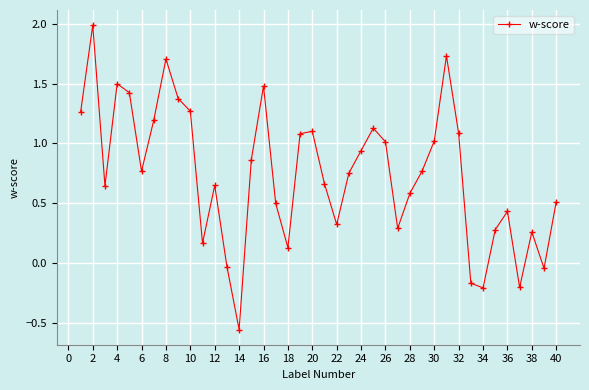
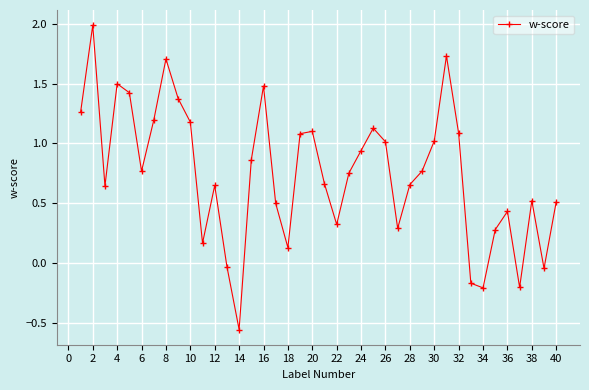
  {
    "2": 1.99,
    "4": 1.50,
    "6": 0.77,
    "8": 1.71,
-   "10": 1.27,
+   "10": 1.18,
    "12": 0.65,
    "14": -0.55,
    "16": 1.48,
    "18": 0.13,
    "20": 1.10,
    "22": 0.32,
    "24": 0.94,
    "26": 1.01,
-   "28": 0.58,
+   "28": 0.66,
    "30": 1.02,
    "32": 1.08,
    "34": -0.21,
    "36": 0.43,
-   "38": 0.26,
+   "38": 0.52,
    "40": 0.51
  }
